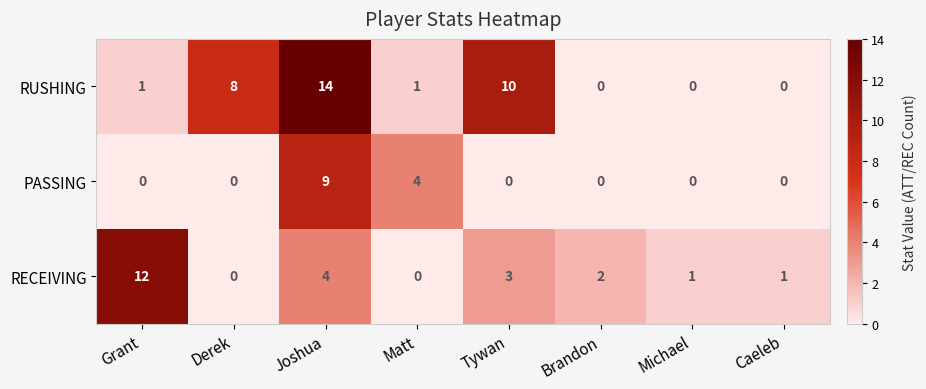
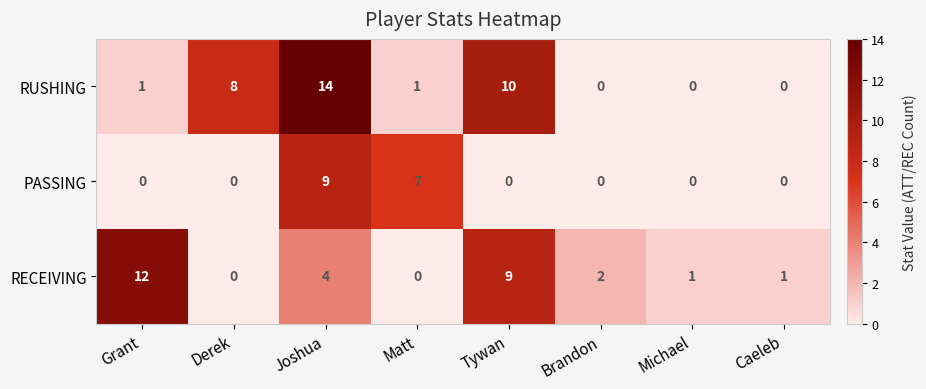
  {
    "RUSHING": {
      "Grant": 1,
      "Derek": 8,
      "Joshua": 14,
      "Matt": 1,
      "Tywan": 10,
      "Brandon": 0,
      "Michael": 0,
      "Caeleb": 0
    },
    "PASSING": {
      "Grant": 0,
      "Derek": 0,
      "Joshua": 9,
-     "Matt": 4,
+     "Matt": 7,
      "Tywan": 0,
      "Brandon": 0,
      "Michael": 0,
      "Caeleb": 0
    },
    "RECEIVING": {
      "Grant": 12,
      "Derek": 0,
      "Joshua": 4,
      "Matt": 0,
-     "Tywan": 3,
+     "Tywan": 9,
      "Brandon": 2,
      "Michael": 1,
      "Caeleb": 1
    }
  }
